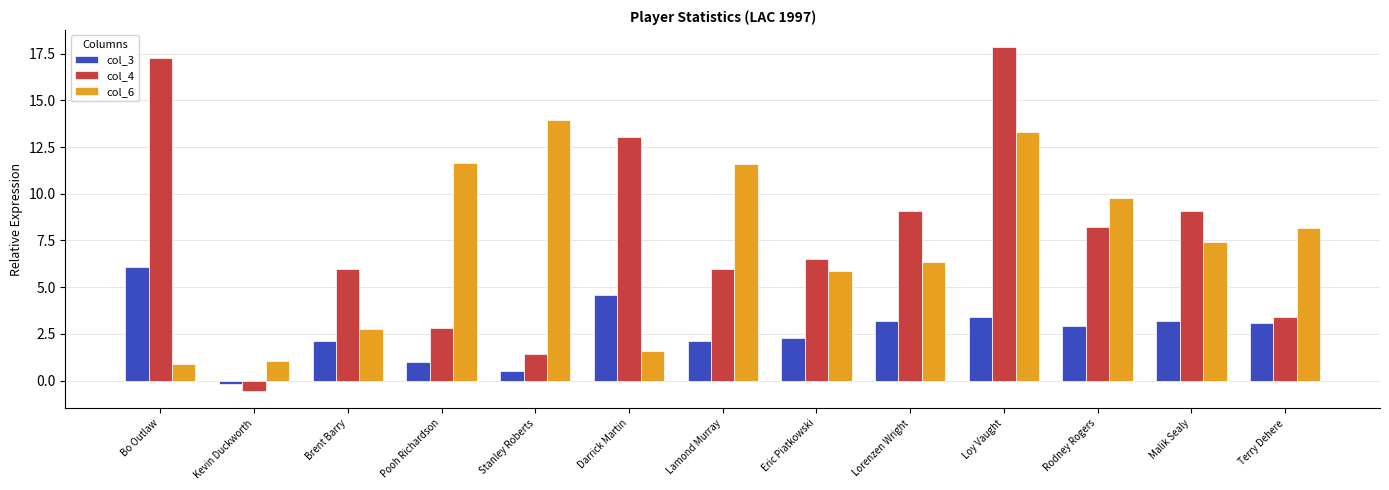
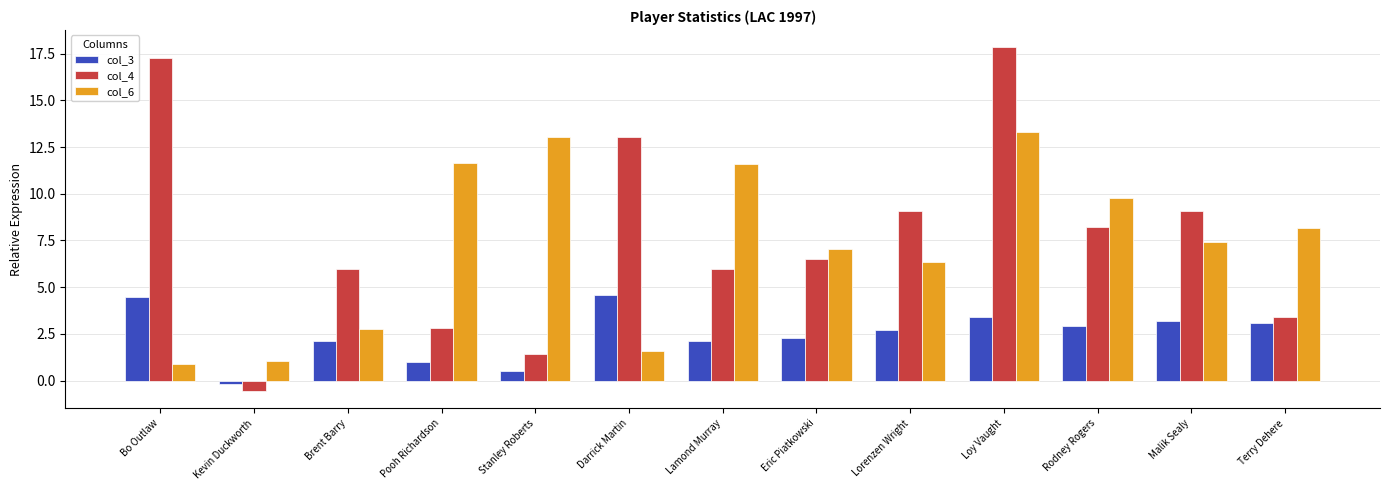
  {
    "col_3": {
-     "Bo Outlaw": 6.1,
+     "Bo Outlaw": 4.5,
      "Kevin Duckworth": -0.2,
      "Brent Barry": 2.1,
      "Pooh Richardson": 1.0,
      "Stanley Roberts": 0.5,
      "Darrick Martin": 4.6,
      "Lamond Murray": 2.1,
      "Eric Piatkowski": 2.3,
-     "Lorenzen Wright": 3.2,
+     "Lorenzen Wright": 2.7,
      "Loy Vaught": 3.4,
      "Rodney Rogers": 2.9,
      "Malik Sealy": 3.2,
      "Terry Dehere": 3.1
    },
    "col_4": {
      "Bo Outlaw": 17.3,
      "Kevin Duckworth": -0.6,
      "Brent Barry": 5.9,
      "Pooh Richardson": 2.8,
      "Stanley Roberts": 1.4,
      "Darrick Martin": 13.0,
      "Lamond Murray": 5.9,
      "Eric Piatkowski": 6.5,
      "Lorenzen Wright": 9.1,
      "Loy Vaught": 17.8,
      "Rodney Rogers": 8.2,
      "Malik Sealy": 9.1,
      "Terry Dehere": 3.4
    },
    "col_6": {
      "Bo Outlaw": 0.9,
      "Kevin Duckworth": 1.1,
      "Brent Barry": 2.8,
      "Pooh Richardson": 11.7,
-     "Stanley Roberts": 13.9,
+     "Stanley Roberts": 13.1,
      "Darrick Martin": 1.6,
      "Lamond Murray": 11.6,
-     "Eric Piatkowski": 5.8,
+     "Eric Piatkowski": 7.1,
      "Lorenzen Wright": 6.3,
      "Loy Vaught": 13.3,
      "Rodney Rogers": 9.8,
      "Malik Sealy": 7.4,
      "Terry Dehere": 8.2
    }
  }
